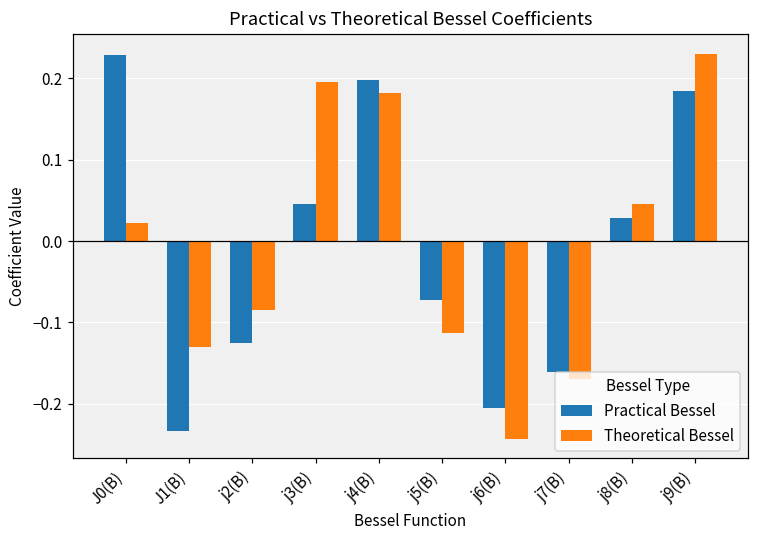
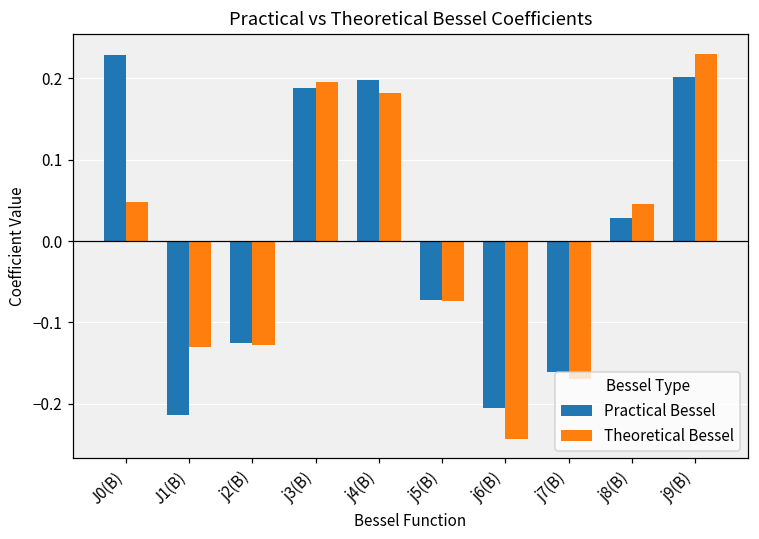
  {
    "Practical Bessel": {
      "J0(B)": 0.23,
-     "J1(B)": -0.23,
+     "J1(B)": -0.21,
      "j2(B)": -0.13,
-     "j3(B)": 0.05,
+     "j3(B)": 0.19,
      "j4(B)": 0.20,
      "j5(B)": -0.07,
      "j6(B)": -0.21,
      "j7(B)": -0.16,
      "j8(B)": 0.03,
-     "j9(B)": 0.18
+     "j9(B)": 0.20
    },
    "Theoretical Bessel": {
-     "J0(B)": 0.02,
+     "J0(B)": 0.05,
      "J1(B)": -0.13,
-     "j2(B)": -0.08,
+     "j2(B)": -0.13,
      "j3(B)": 0.20,
      "j4(B)": 0.18,
-     "j5(B)": -0.11,
+     "j5(B)": -0.07,
      "j6(B)": -0.24,
      "j8(B)": 0.05,
      "j9(B)": 0.23
    }
  }
